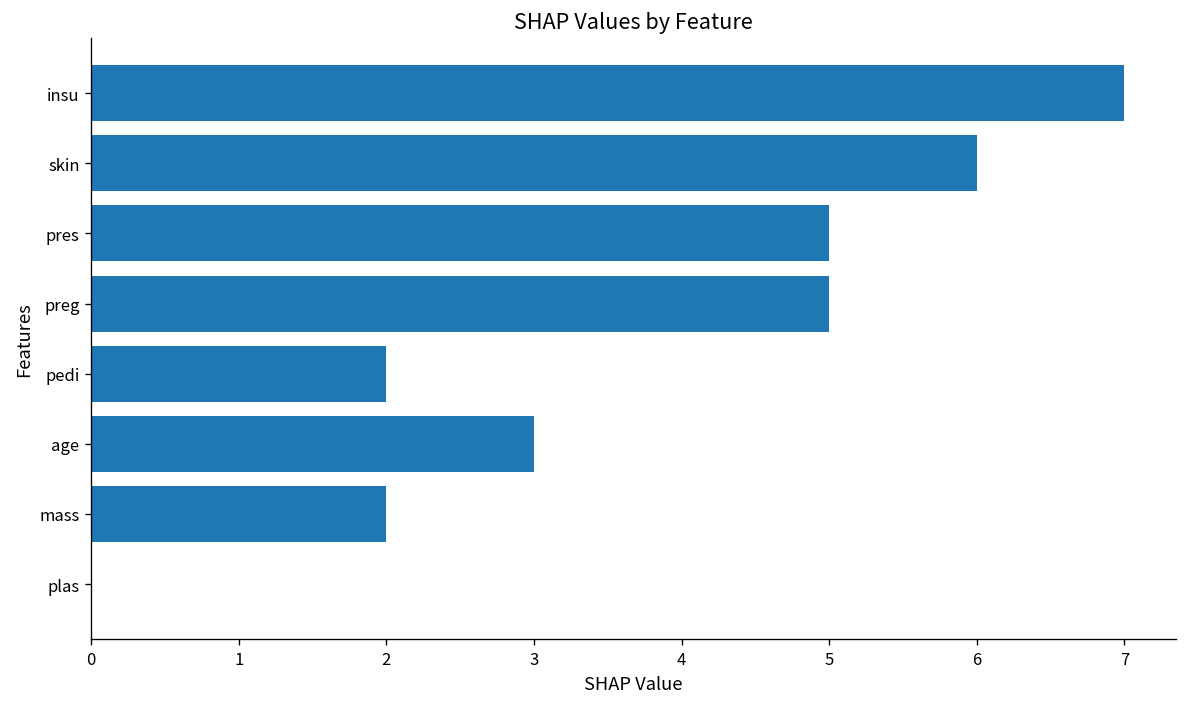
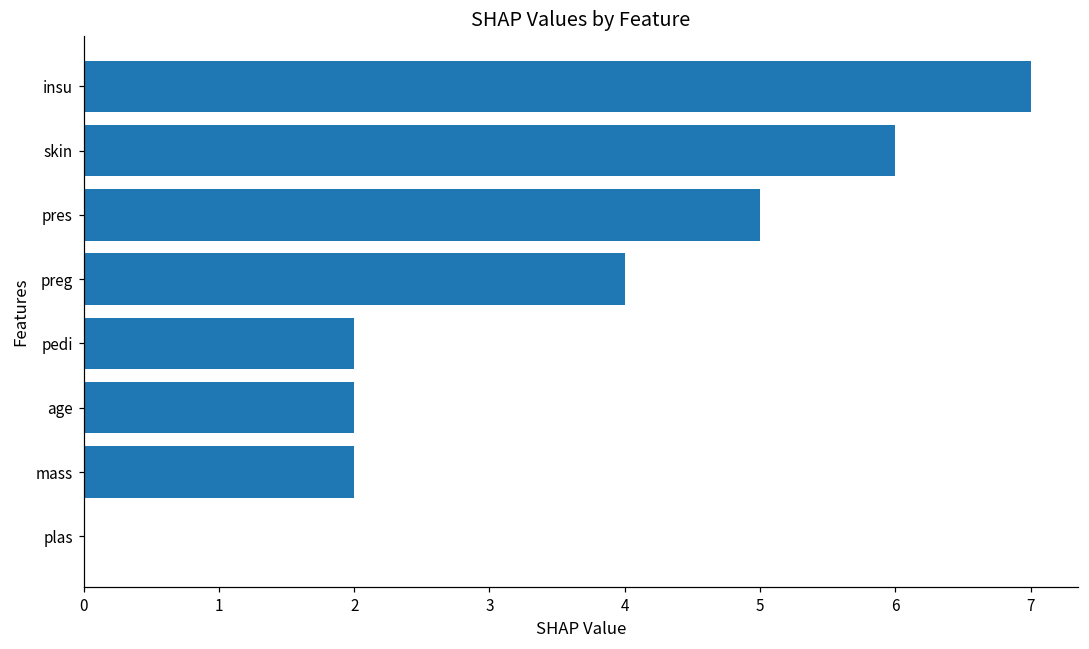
  {
    "insu": 7,
    "skin": 6,
    "pres": 5,
-   "preg": 5,
+   "preg": 4,
    "pedi": 2,
-   "age": 3,
+   "age": 2,
    "mass": 2,
    "plas": 0
  }
